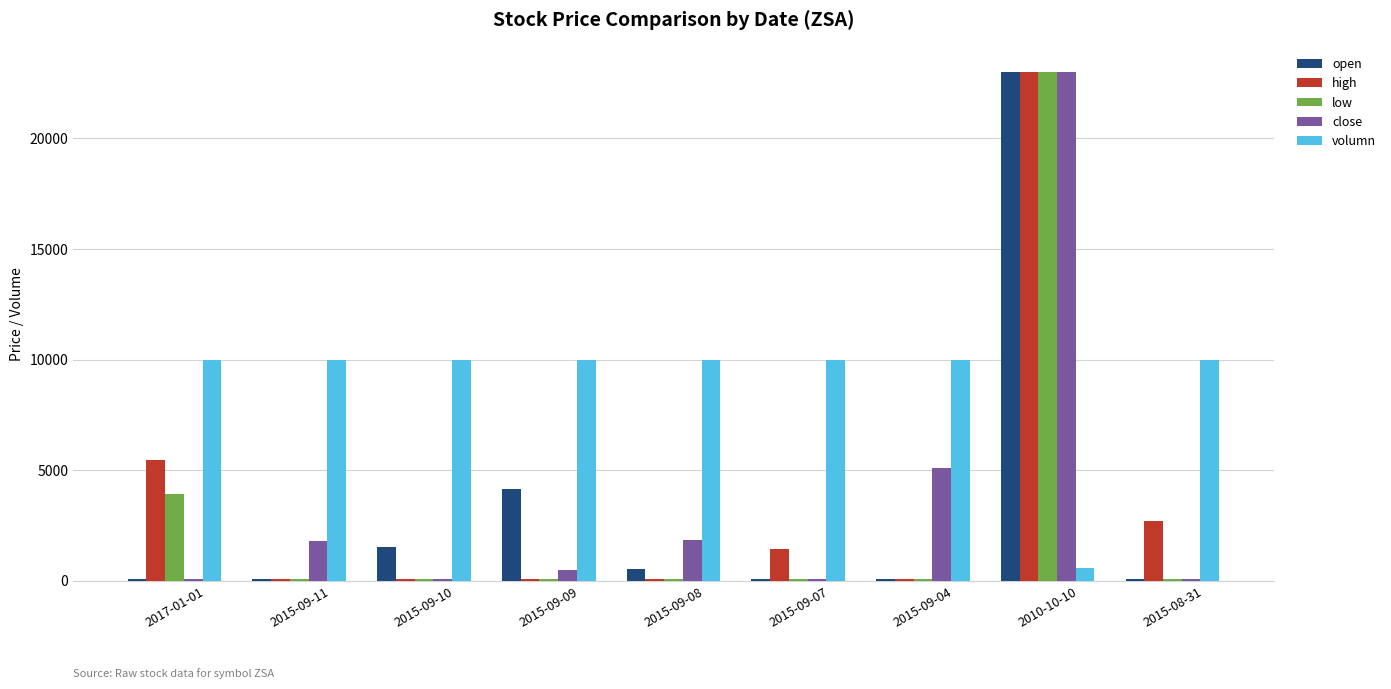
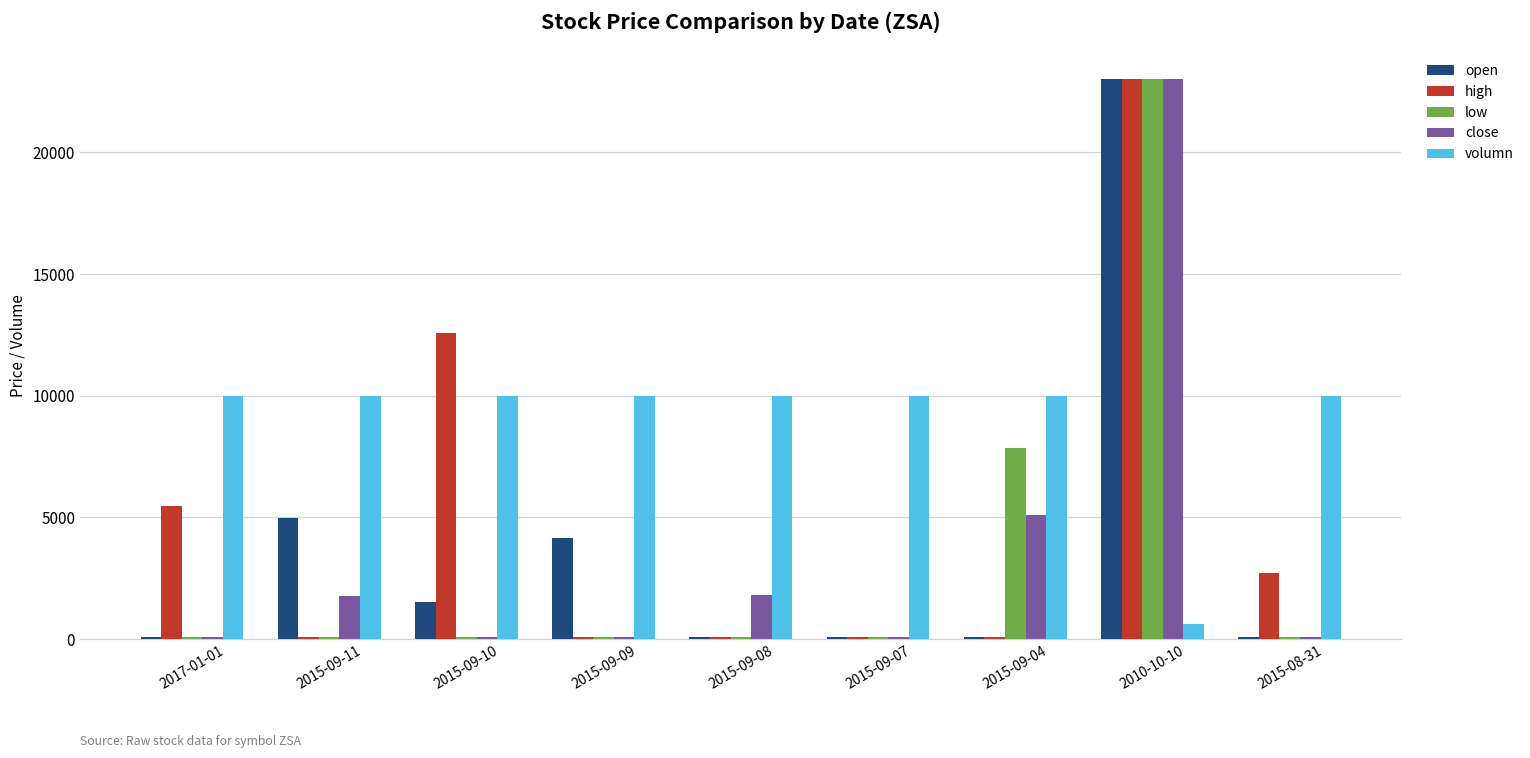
  {
    "open": {
-     "2015-09-11": 100,
+     "2015-09-11": 5000,
      "2015-09-10": 1500,
      "2015-09-09": 4100,
-     "2015-09-08": 500,
+     "2015-09-08": 100,
      "2010-10-10": 23000
    },
    "high": {
      "2017-01-01": 5500,
-     "2015-09-10": 100,
-     "2015-09-07": 1500,
+     "2015-09-10": 12600,
+     "2015-09-07": 100,
      "2010-10-10": 23000,
      "2015-08-31": 2700
    },
    "low": {
-     "2017-01-01": 3900,
-     "2015-09-04": 100,
+     "2017-01-01": 100,
+     "2015-09-04": 7900,
      "2010-10-10": 23000
    },
    "close": {
      "2015-09-11": 1800,
-     "2015-09-09": 500,
+     "2015-09-09": 100,
      "2015-09-08": 1800,
      "2015-09-04": 5100,
      "2010-10-10": 23000
    },
    "volumn": {
      "2017-01-01": 10000,
      "2015-09-11": 10000,
      "2015-09-10": 10000,
      "2015-09-09": 10000,
      "2015-09-08": 10000,
      "2015-09-07": 10000,
      "2015-09-04": 10000,
      "2010-10-10": 600,
      "2015-08-31": 10000
    }
  }
